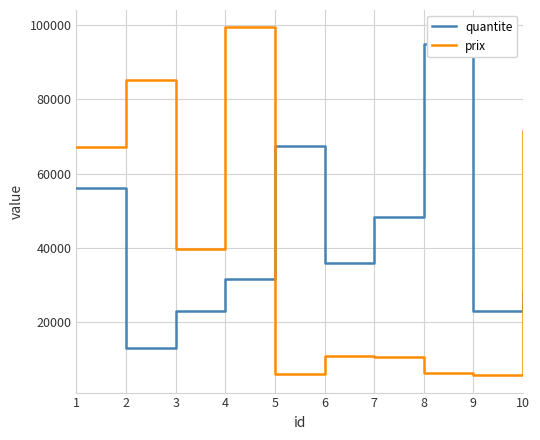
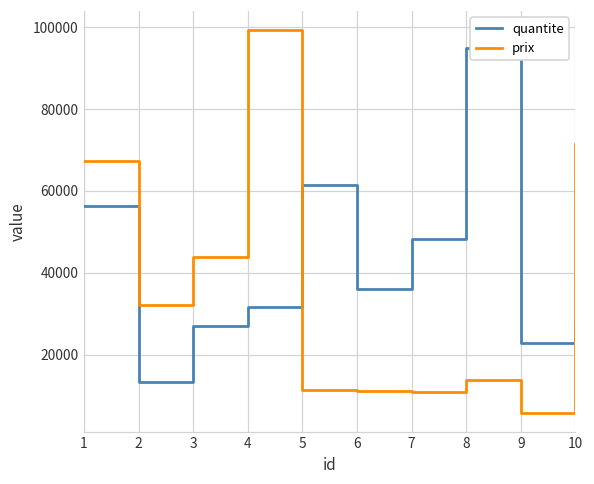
  {
    "quantite": {
      "1": 56000,
      "2": 13000,
-     "3": 23000,
+     "3": 27000,
      "4": 32000,
-     "5": 67000,
+     "5": 62000,
      "6": 36000,
      "7": 48000,
      "8": 95000,
      "9": 23000,
      "10": 28000
    },
    "prix": {
      "1": 67000,
-     "2": 85000,
-     "3": 40000,
+     "2": 32000,
+     "3": 44000,
      "4": 99000,
-     "5": 6000,
+     "5": 11000,
      "6": 11000,
      "7": 11000,
-     "8": 6000,
+     "8": 14000,
      "9": 6000,
      "10": 71000
    }
  }
